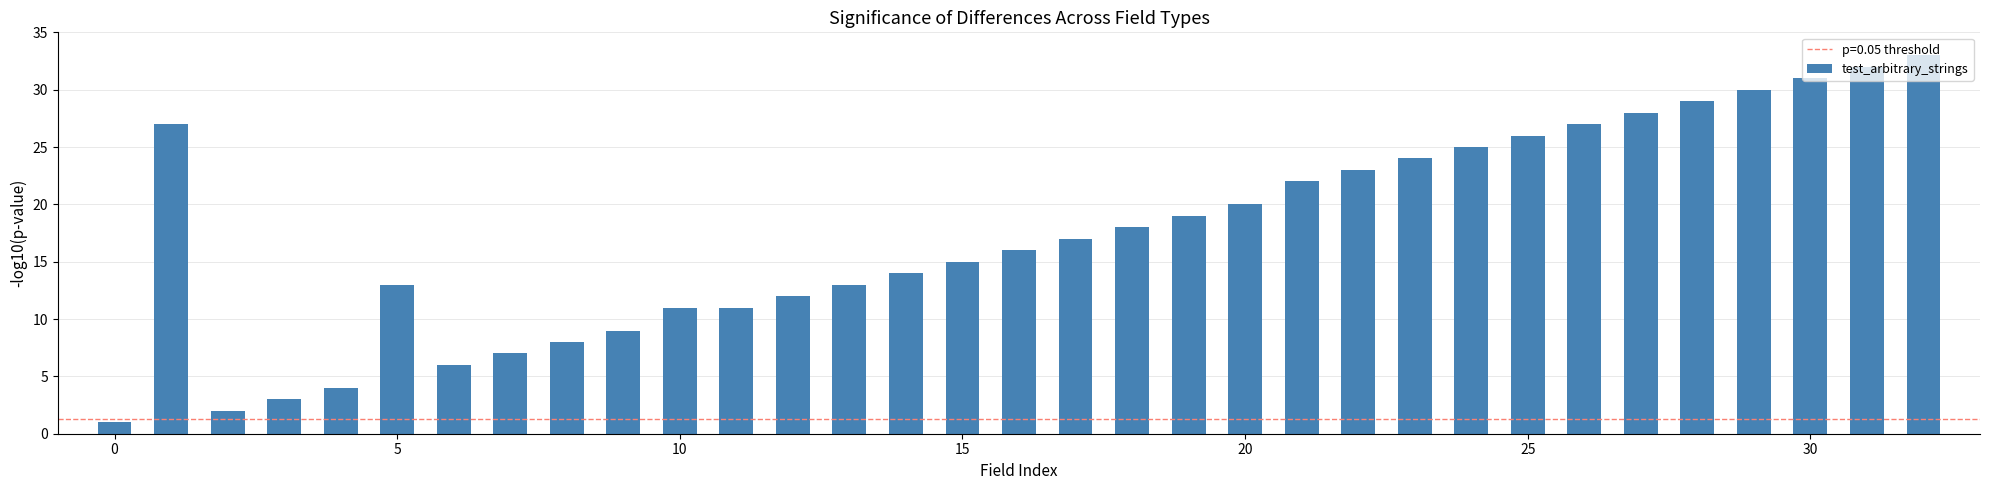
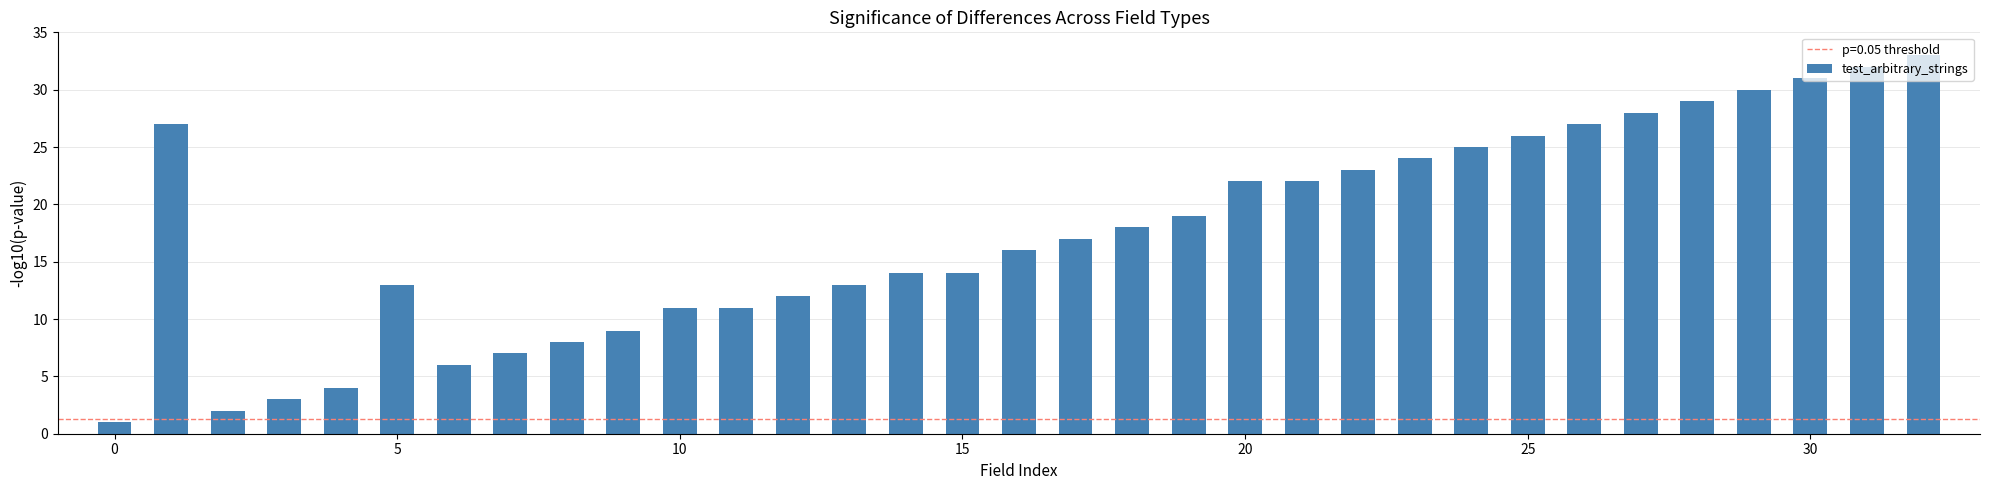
  {
    "0": 1,
    "5": 13,
    "10": 11,
-   "15": 15,
-   "20": 20,
+   "15": 14,
+   "20": 22,
    "25": 26
  }
